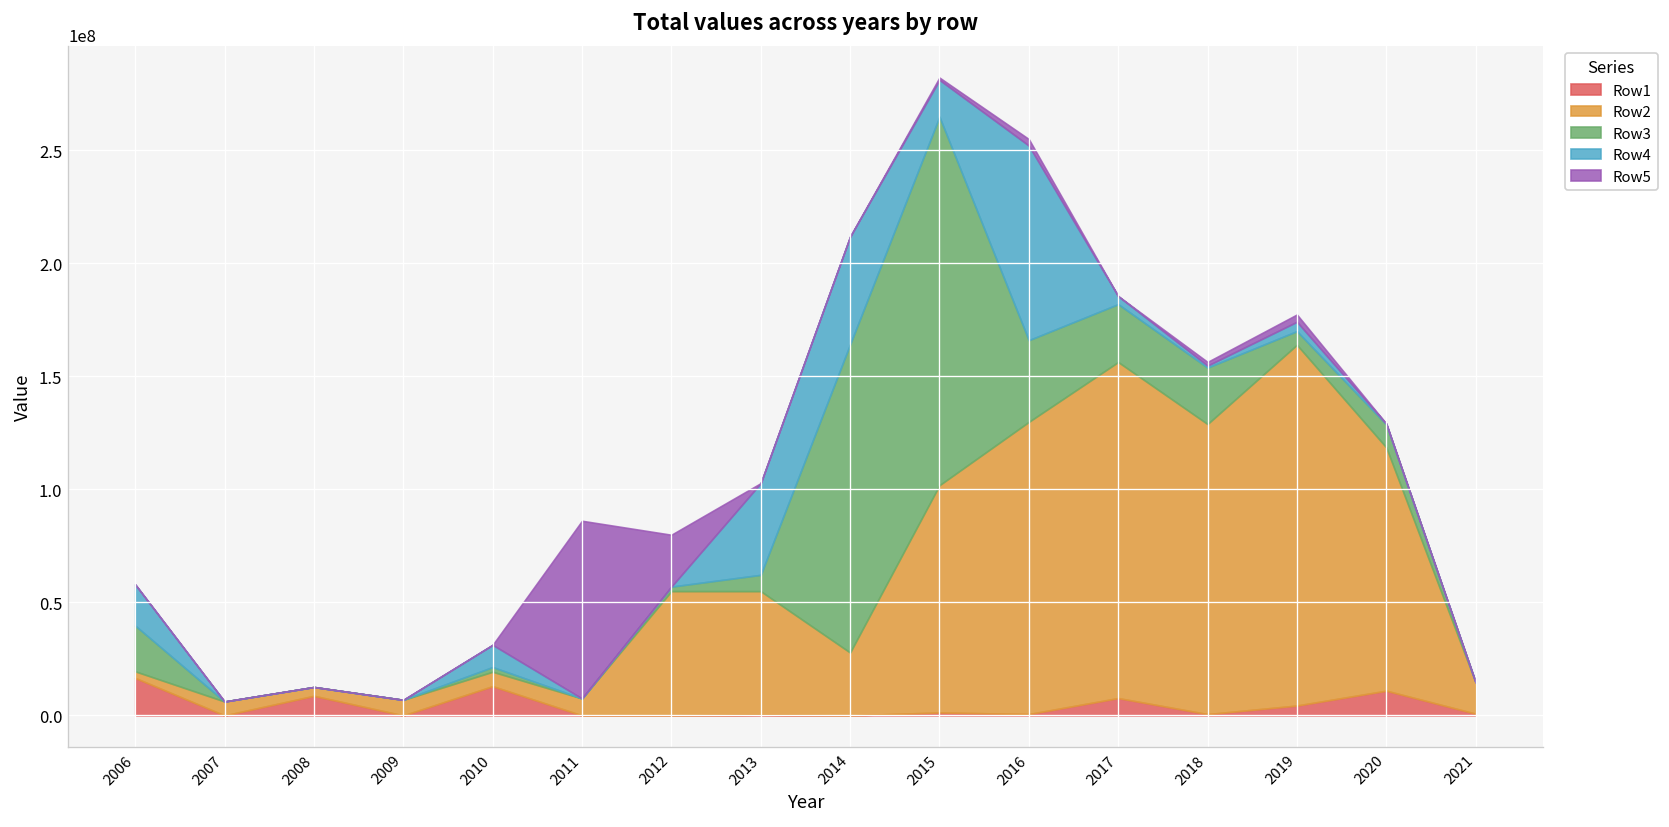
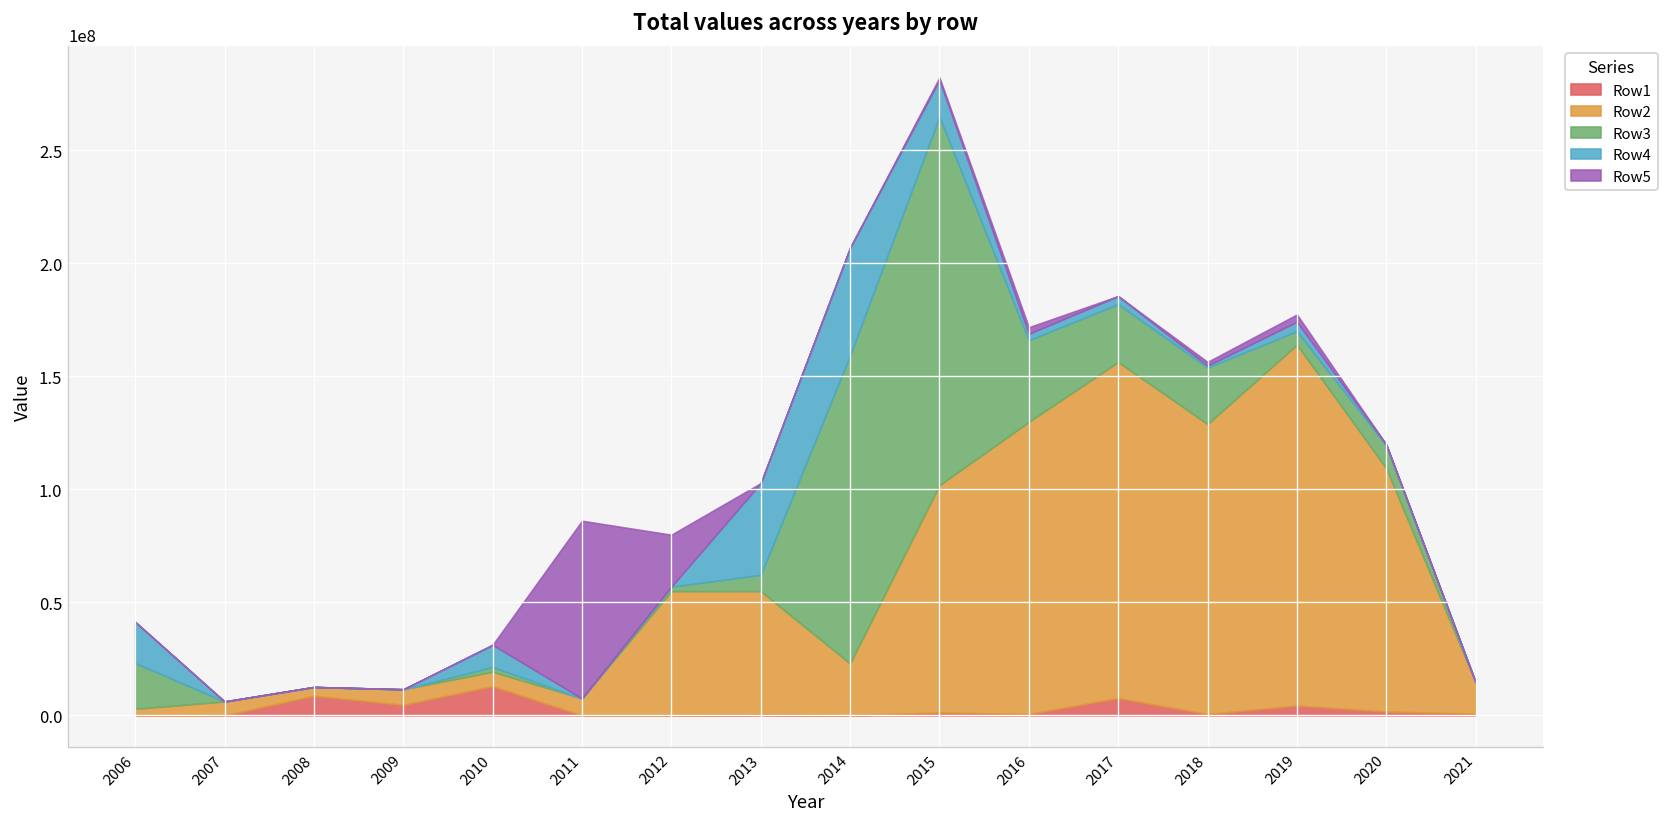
  {
    "Row1": {
-     "2006": 17000000,
+     "2006": 0,
      "2007": 0,
      "2008": 9000000,
-     "2009": 0,
+     "2009": 5000000,
      "2010": 13000000,
      "2011": 0,
      "2012": 0,
      "2014": 0,
      "2017": 8000000,
      "2019": 4000000,
-     "2020": 11000000
+     "2020": 2000000
    },
    "Row2": {
      "2006": 3000000,
      "2010": 6000000,
      "2012": 55000000,
      "2013": 55000000,
-     "2014": 28000000,
+     "2014": 23000000,
      "2015": 101000000,
      "2016": 129000000,
      "2017": 149000000,
      "2018": 128000000,
      "2019": 160000000,
      "2020": 108000000
    },
    "Row3": {
      "2006": 20000000,
      "2010": 2000000,
      "2013": 7000000,
      "2014": 136000000,
      "2015": 163000000,
      "2016": 36000000,
      "2017": 26000000,
      "2019": 6000000
    },
    "Row4": {
-     "2016": 86000000,
+     "2016": 3000000,
      "2019": 4000000
    },
    "Row5": {
      "2011": 79000000,
      "2012": 23000000,
      "2016": 3000000,
      "2018": 2000000,
      "2019": 3000000
    }
  }
